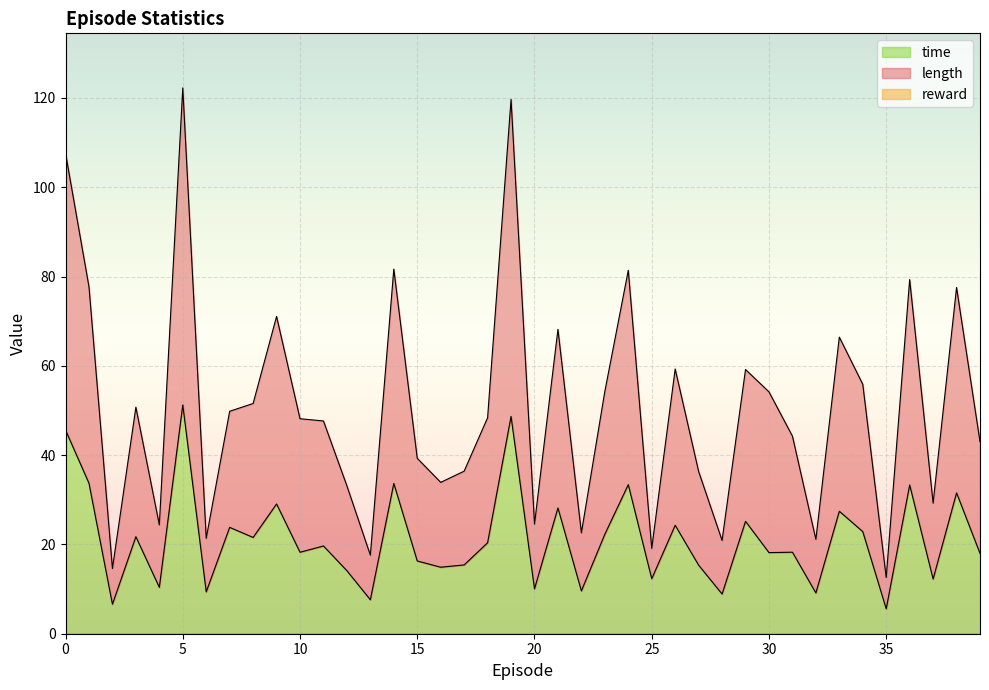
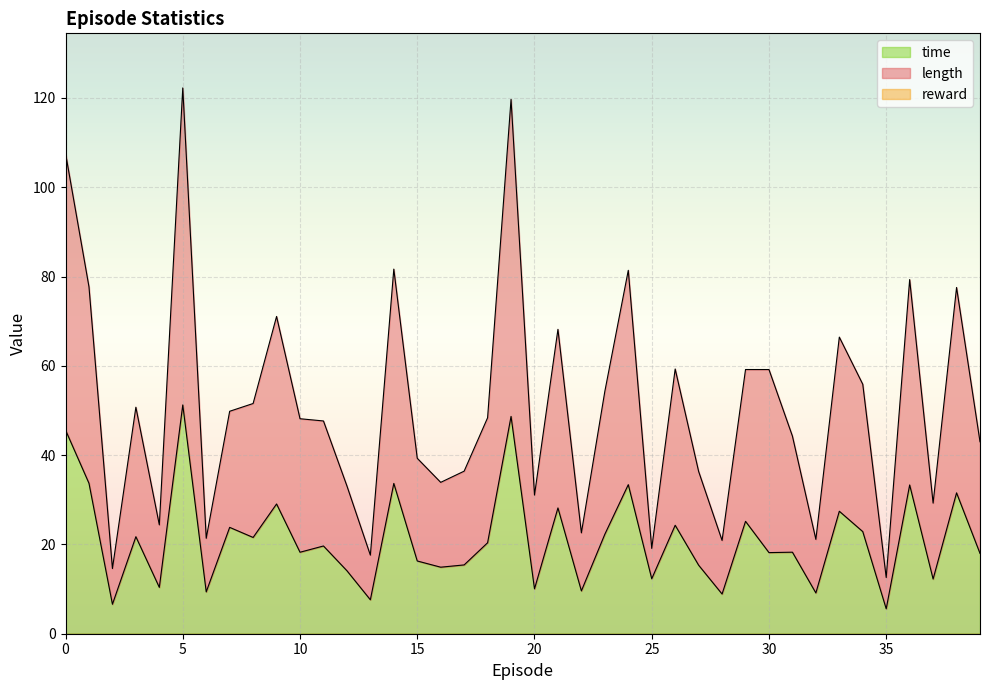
  {
    "time": {
      "0": 46,
      "5": 51,
      "10": 18,
      "15": 16,
      "20": 10,
      "25": 12,
      "30": 18,
      "35": 6
    },
    "length": {
      "0": 62,
      "5": 71,
      "10": 30,
      "15": 23,
-     "20": 15,
+     "20": 21,
      "25": 7,
-     "30": 36,
+     "30": 41,
      "35": 7
    },
    "reward": {
      "0": 0,
      "5": 0,
      "10": 0,
      "15": 0,
      "20": 0,
      "25": 0,
      "30": 0,
      "35": 0
    }
  }
